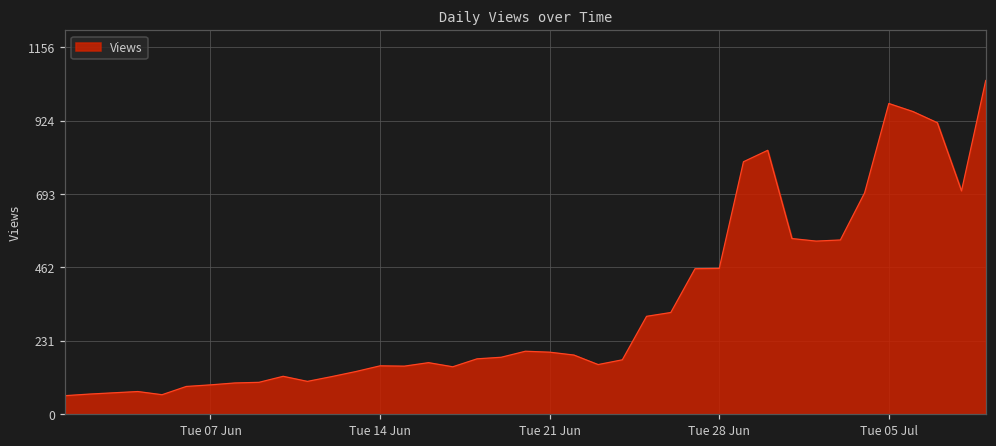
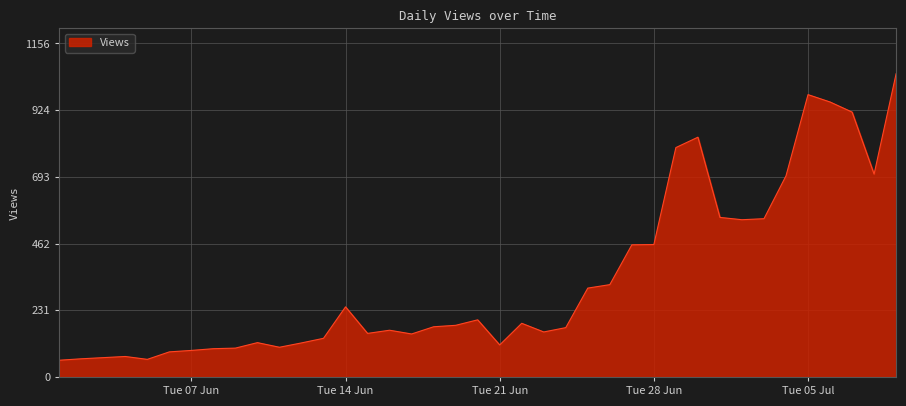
  {
    "Tue 07 Jun": 90,
-   "Tue 14 Jun": 150,
-   "Tue 21 Jun": 200,
+   "Tue 14 Jun": 240,
+   "Tue 21 Jun": 110,
    "Tue 28 Jun": 460,
    "Tue 05 Jul": 980
  }
